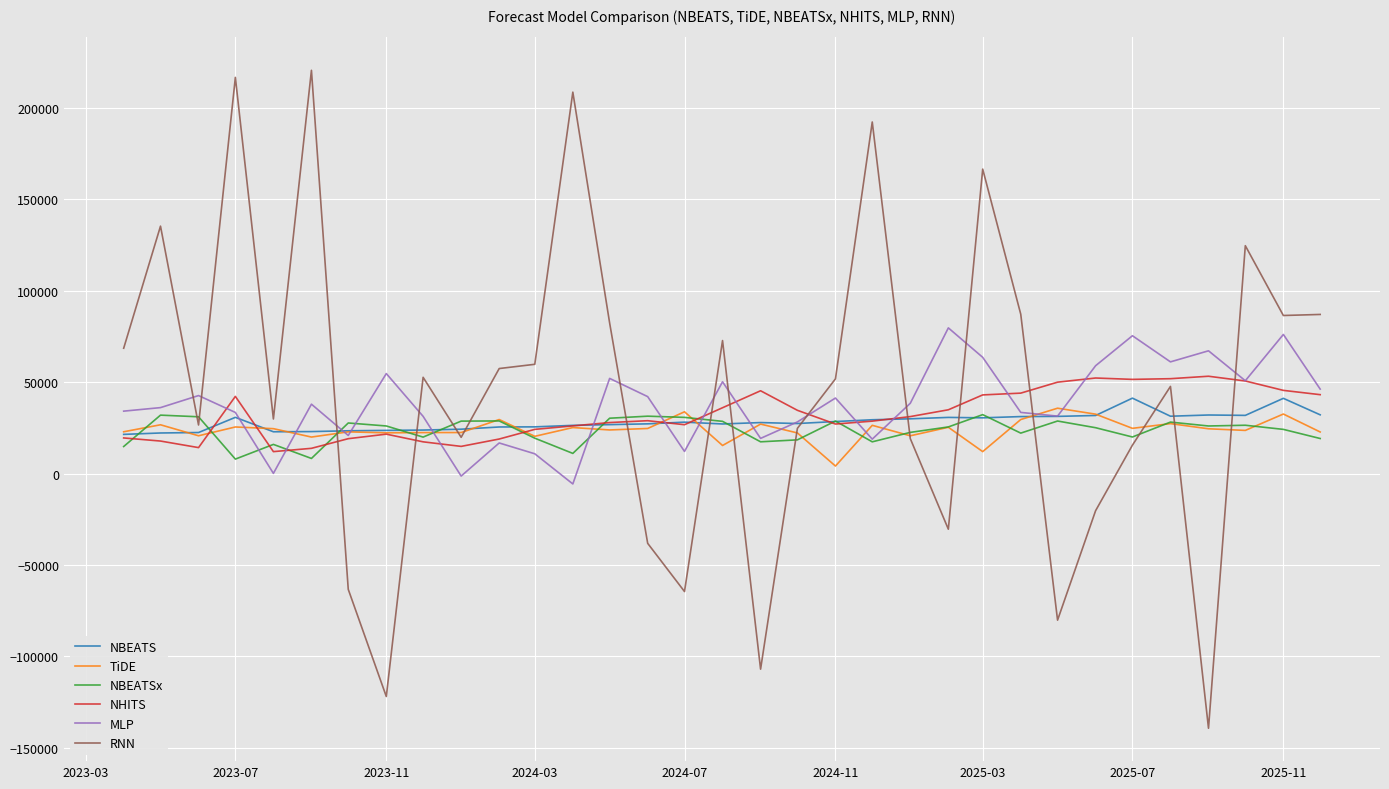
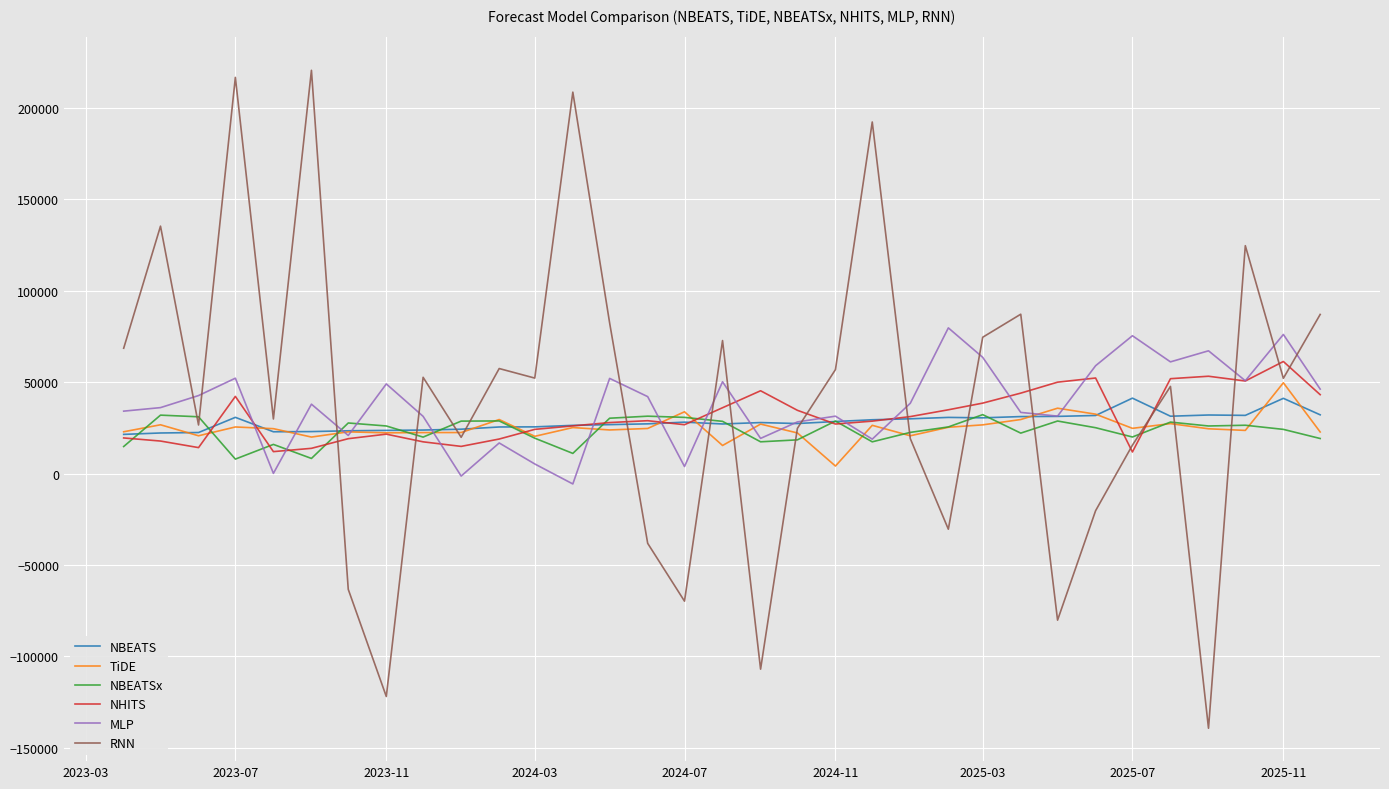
  {
    "NBEATS": {
      "2023-07": 31000,
      "2024-07": 28000,
      "2025-03": 31000,
      "2025-07": 41000,
      "2025-11": 41000
    },
    "TiDE": {
      "2023-07": 26000,
      "2024-07": 34000,
      "2024-11": 4000,
-     "2025-03": 12000,
+     "2025-03": 27000,
      "2025-07": 25000,
-     "2025-11": 33000
+     "2025-11": 50000
    },
    "NBEATSx": {
      "2023-07": 8000,
      "2023-11": 26000,
      "2024-07": 31000,
      "2025-03": 32000,
      "2025-07": 20000,
      "2025-11": 24000
    },
    "NHITS": {
      "2023-07": 42000,
      "2024-07": 27000,
-     "2025-03": 43000,
-     "2025-07": 52000,
-     "2025-11": 46000
+     "2025-03": 39000,
+     "2025-07": 12000,
+     "2025-11": 61000
    },
    "MLP": {
-     "2023-07": 33000,
-     "2023-11": 55000,
-     "2024-03": 11000,
-     "2024-07": 12000,
-     "2024-11": 41000,
+     "2023-07": 52000,
+     "2023-11": 49000,
+     "2024-03": 5000,
+     "2024-07": 4000,
+     "2024-11": 31000,
      "2025-03": 64000,
      "2025-07": 75000,
      "2025-11": 76000
    },
    "RNN": {
      "2023-07": 217000,
      "2023-11": -122000,
-     "2024-03": 60000,
-     "2024-07": -64000,
-     "2024-11": 52000,
-     "2025-03": 166000,
+     "2024-03": 52000,
+     "2024-07": -70000,
+     "2024-11": 57000,
+     "2025-03": 75000,
      "2025-07": 16000,
-     "2025-11": 86000
+     "2025-11": 52000
    }
  }
